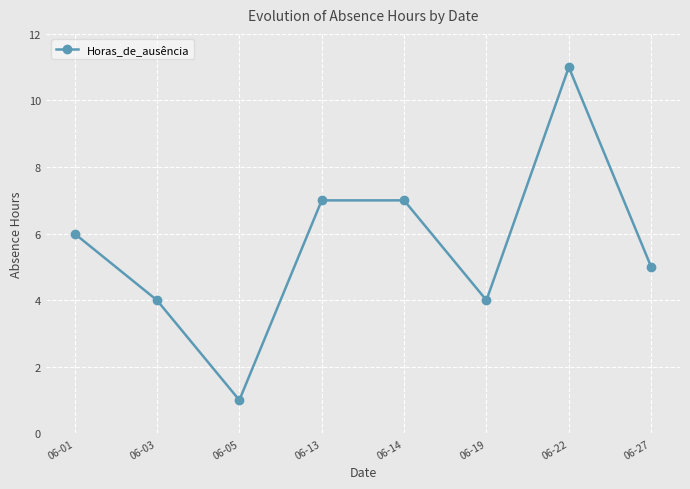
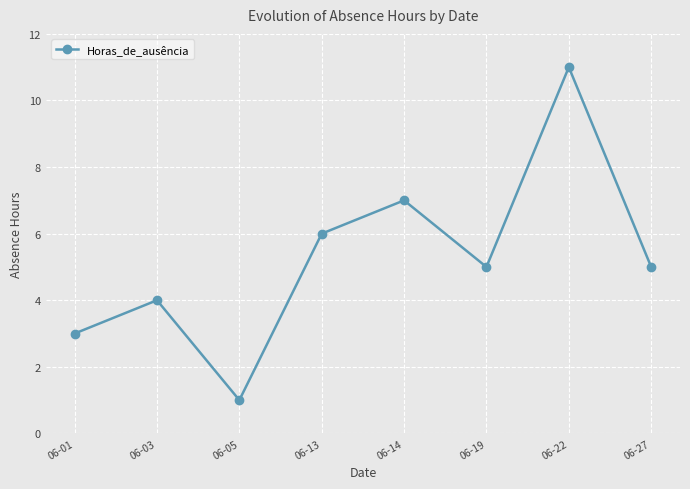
  {
-   "06-01": 6,
+   "06-01": 3,
    "06-03": 4,
    "06-05": 1,
-   "06-13": 7,
+   "06-13": 6,
    "06-14": 7,
-   "06-19": 4,
+   "06-19": 5,
    "06-22": 11,
    "06-27": 5
  }
